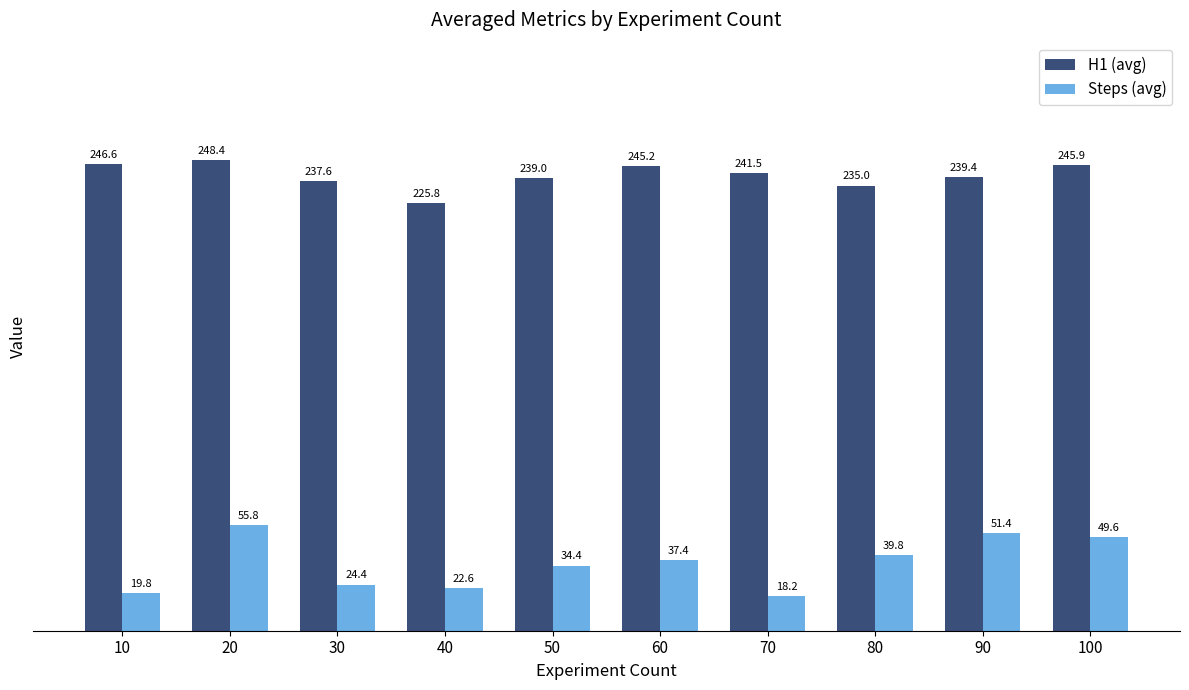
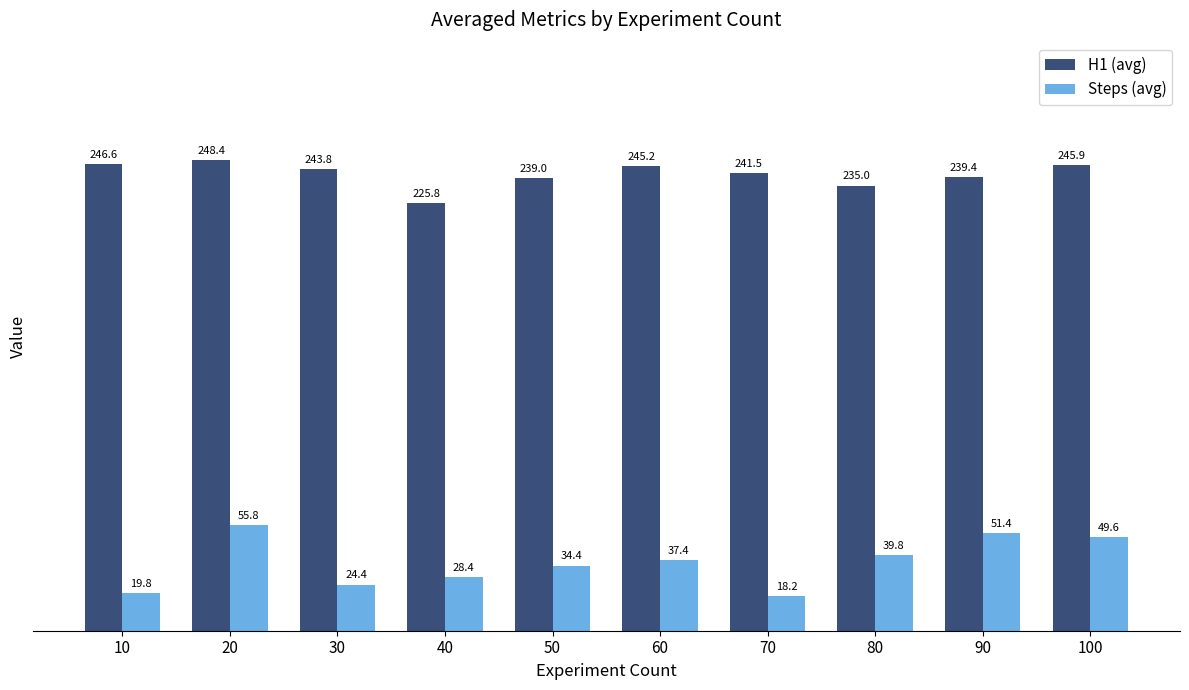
  {
    "H1 (avg)": {
      "10": 246.6,
      "20": 248.4,
-     "30": 237.6,
+     "30": 243.8,
      "40": 225.8,
      "50": 239.0,
      "60": 245.2,
      "70": 241.5,
      "80": 235.0,
      "90": 239.4,
      "100": 245.9
    },
    "Steps (avg)": {
      "10": 19.8,
      "20": 55.8,
      "30": 24.4,
-     "40": 22.6,
+     "40": 28.4,
      "50": 34.4,
      "60": 37.4,
      "70": 18.2,
      "80": 39.8,
      "90": 51.4,
      "100": 49.6
    }
  }
